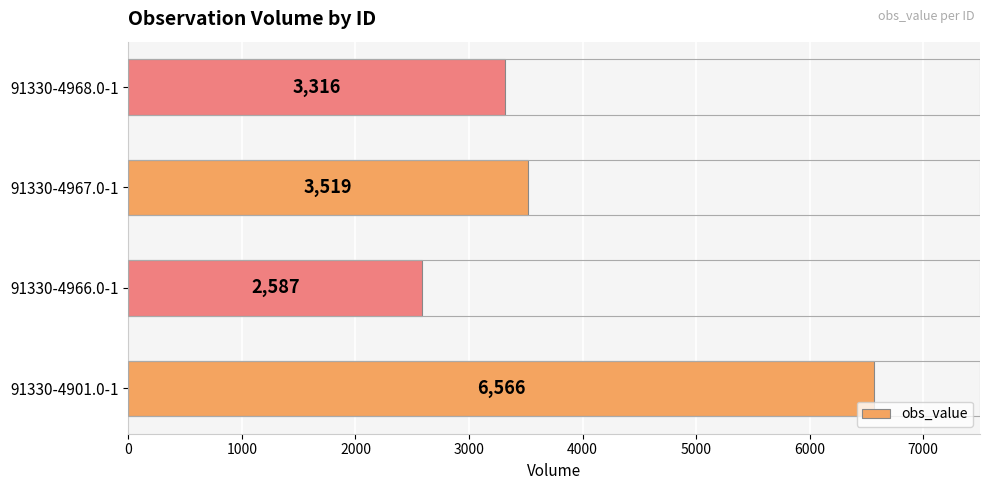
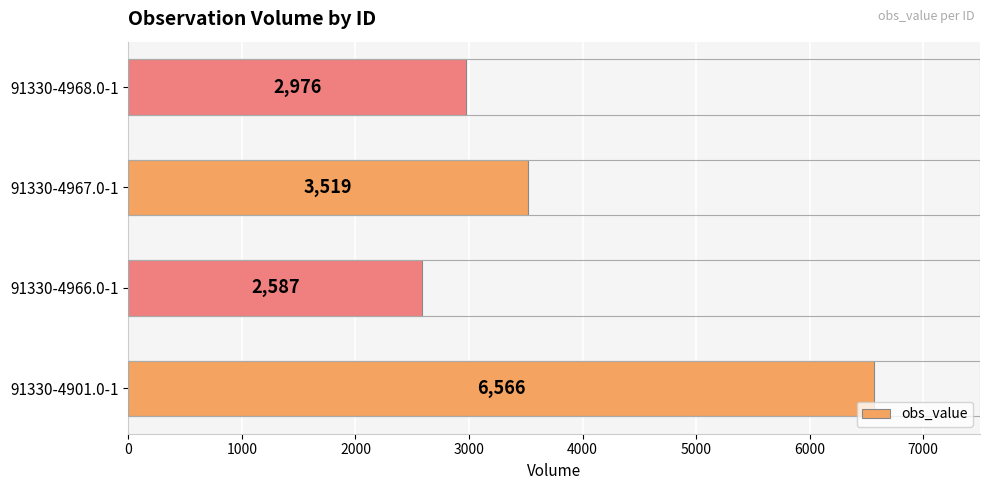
  {
-   "91330-4968.0-1": "3,316",
+   "91330-4968.0-1": "2,976",
    "91330-4967.0-1": "3,519",
    "91330-4966.0-1": "2,587",
    "91330-4901.0-1": "6,566"
  }
